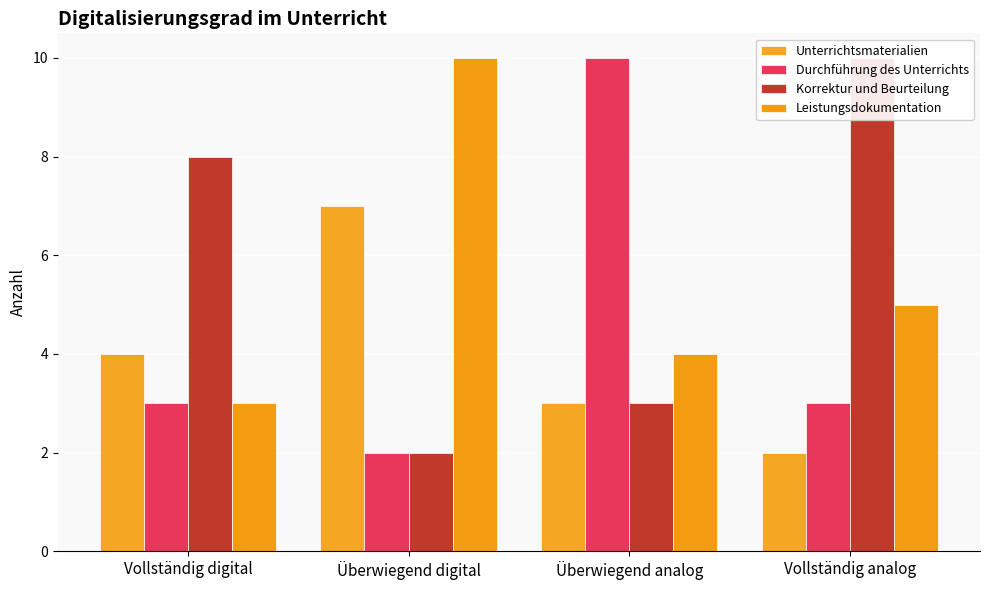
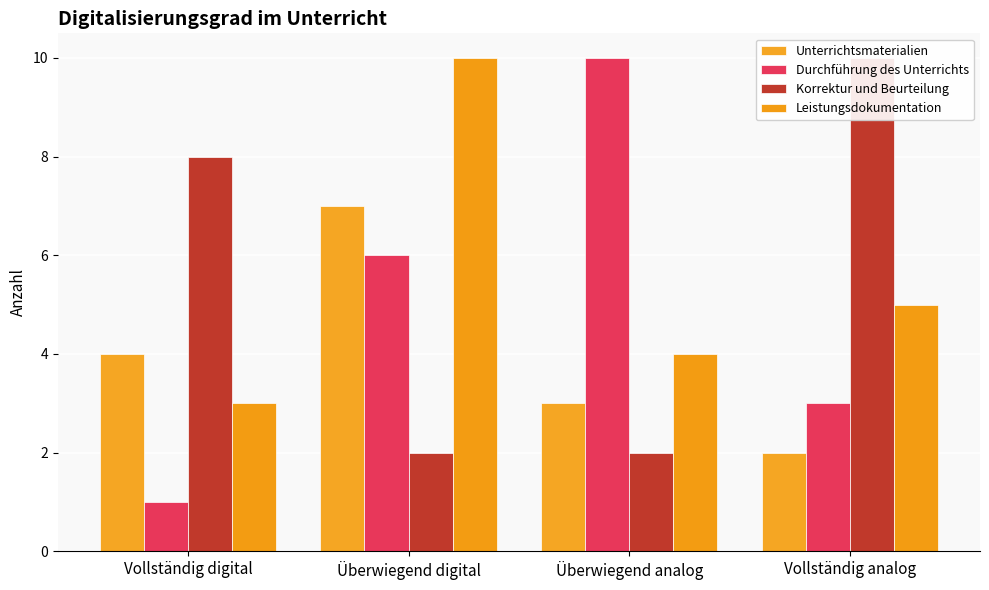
  {
    "Durchführung des Unterrichts": {
-     "Vollständig digital": 3,
-     "Überwiegend digital": 2,
+     "Vollständig digital": 1,
+     "Überwiegend digital": 6,
      "Überwiegend analog": 10,
      "Vollständig analog": 3
    },
    "Korrektur und Beurteilung": {
      "Vollständig digital": 8,
      "Überwiegend digital": 2,
-     "Überwiegend analog": 3
+     "Überwiegend analog": 2
    }
  }
